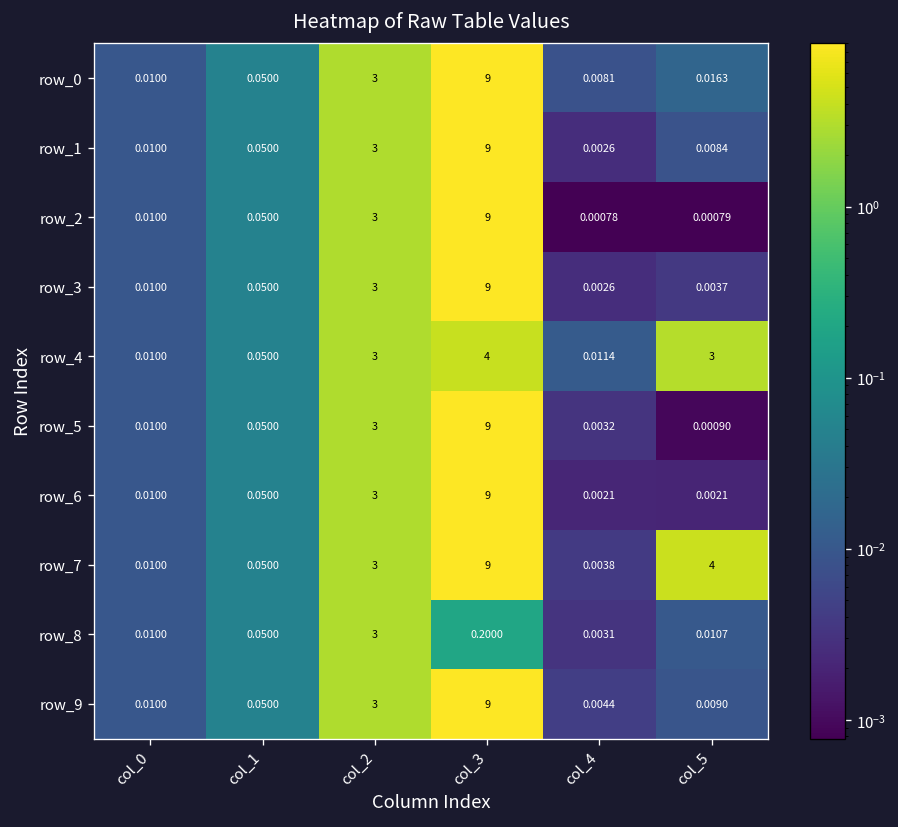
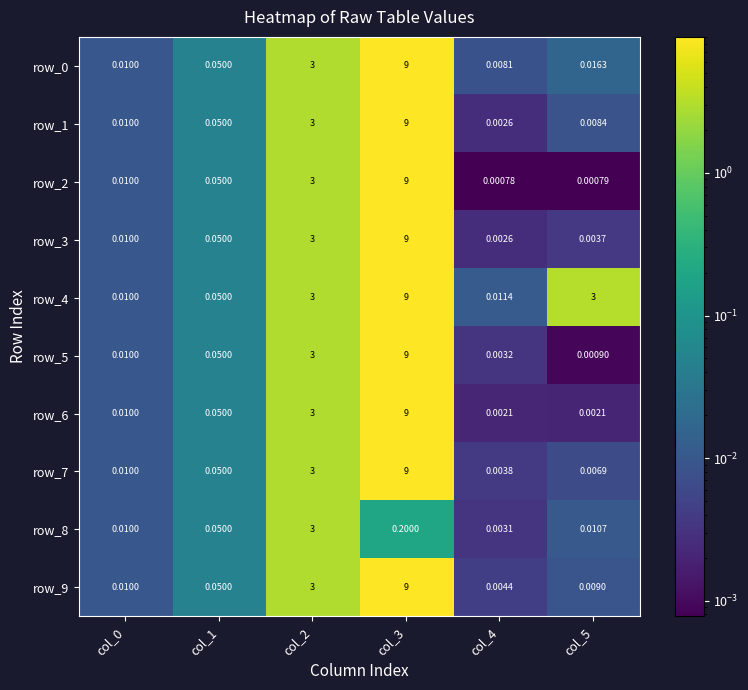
  {
    "row_0": {
      "col_0": 0.0100,
      "col_1": 0.0500,
      "col_2": 3,
      "col_3": 9,
      "col_4": 0.0081,
      "col_5": 0.0163
    },
    "row_1": {
      "col_0": 0.0100,
      "col_1": 0.0500,
      "col_2": 3,
      "col_3": 9,
      "col_4": 0.0026,
      "col_5": 0.0084
    },
    "row_2": {
      "col_0": 0.0100,
      "col_1": 0.0500,
      "col_2": 3,
      "col_3": 9,
      "col_4": 0.00078,
      "col_5": 0.00079
    },
    "row_3": {
      "col_0": 0.0100,
      "col_1": 0.0500,
      "col_2": 3,
      "col_3": 9,
      "col_4": 0.0026,
      "col_5": 0.0037
    },
    "row_4": {
      "col_0": 0.0100,
      "col_1": 0.0500,
      "col_2": 3,
-     "col_3": 4,
+     "col_3": 9,
      "col_4": 0.0114,
      "col_5": 3
    },
    "row_5": {
      "col_0": 0.0100,
      "col_1": 0.0500,
      "col_2": 3,
      "col_3": 9,
      "col_4": 0.0032,
      "col_5": 0.00090
    },
    "row_6": {
      "col_0": 0.0100,
      "col_1": 0.0500,
      "col_2": 3,
      "col_3": 9,
      "col_4": 0.0021,
      "col_5": 0.0021
    },
    "row_7": {
      "col_0": 0.0100,
      "col_1": 0.0500,
      "col_2": 3,
      "col_3": 9,
      "col_4": 0.0038,
-     "col_5": 4
+     "col_5": 0.0069
    },
    "row_8": {
      "col_0": 0.0100,
      "col_1": 0.0500,
      "col_2": 3,
      "col_3": 0.2000,
      "col_4": 0.0031,
      "col_5": 0.0107
    },
    "row_9": {
      "col_0": 0.0100,
      "col_1": 0.0500,
      "col_2": 3,
      "col_3": 9,
      "col_4": 0.0044,
      "col_5": 0.0090
    }
  }
